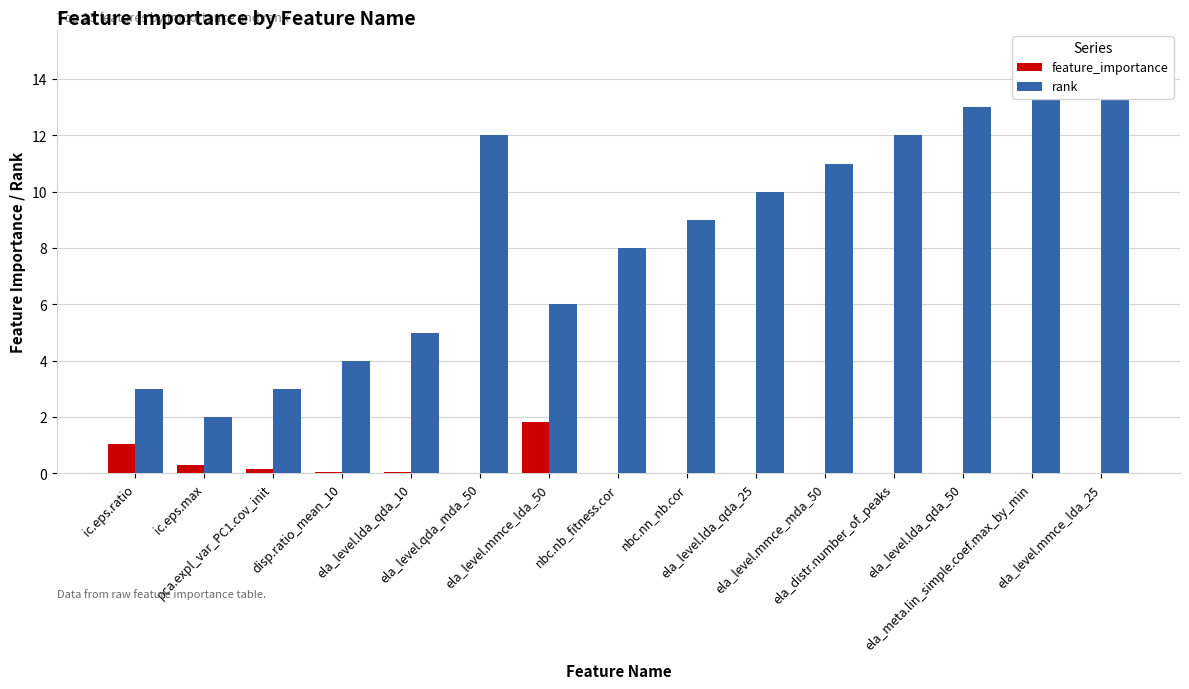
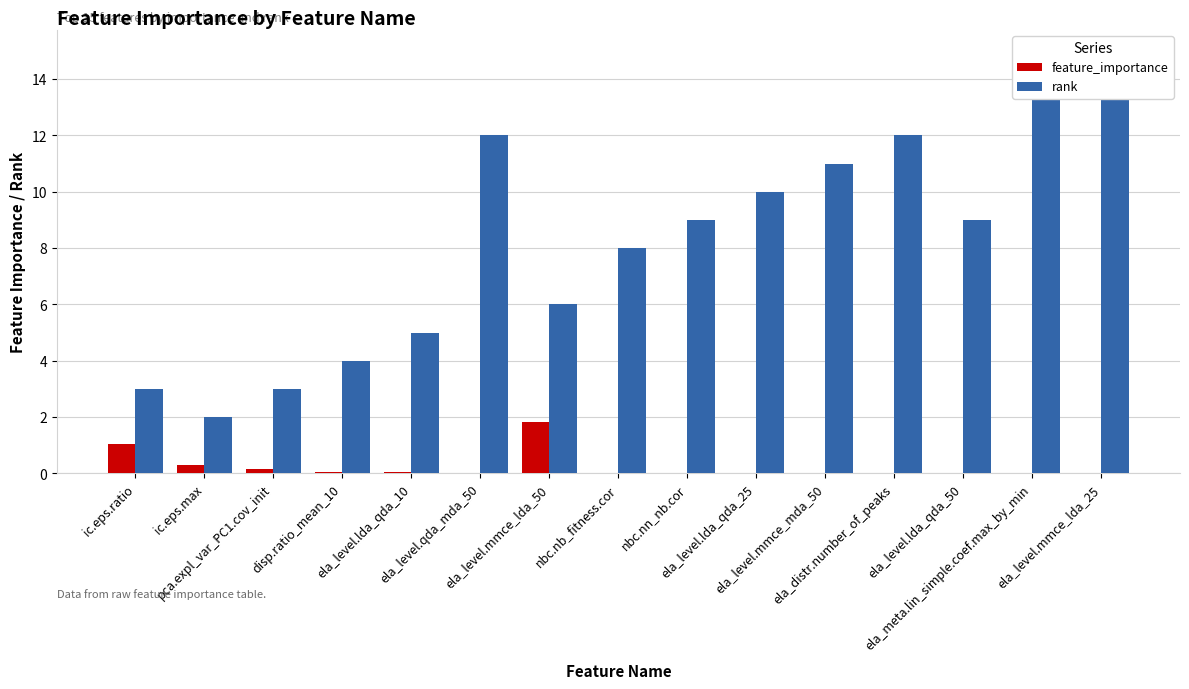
  {
    "feature_importance": {
      "ic.eps.ratio": 1,
      "ic.eps.max": 0.3,
      "pca.expl_var_PC1.cov_init": 0.2,
      "ela_level.mmce_lda_50": 1.8
    },
    "rank": {
      "ic.eps.ratio": 3,
      "ic.eps.max": 2,
      "pca.expl_var_PC1.cov_init": 3,
      "disp.ratio_mean_10": 4,
      "ela_level.lda_qda_10": 5,
      "ela_level.qda_mda_50": 12,
      "ela_level.mmce_lda_50": 6,
      "nbc.nb_fitness.cor": 8,
      "nbc.nn_nb.cor": 9,
      "ela_level.lda_qda_25": 10,
      "ela_level.mmce_mda_50": 11,
      "ela_distr.number_of_peaks": 12,
-     "ela_level.lda_qda_50": 13
+     "ela_level.lda_qda_50": 9
    }
  }
